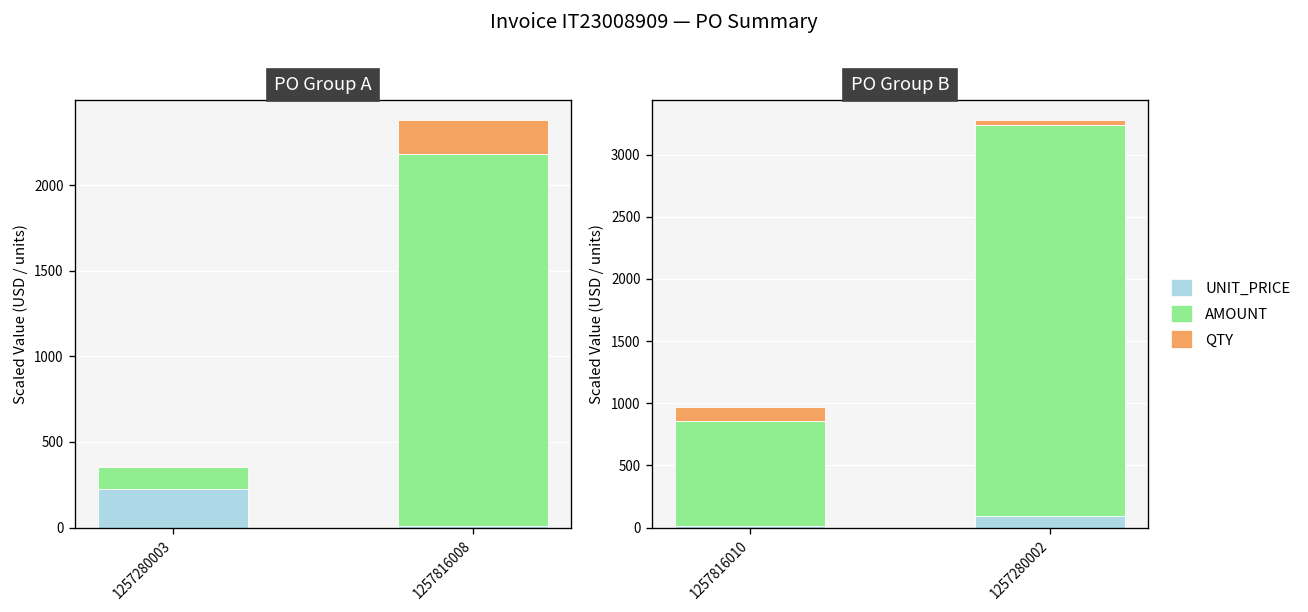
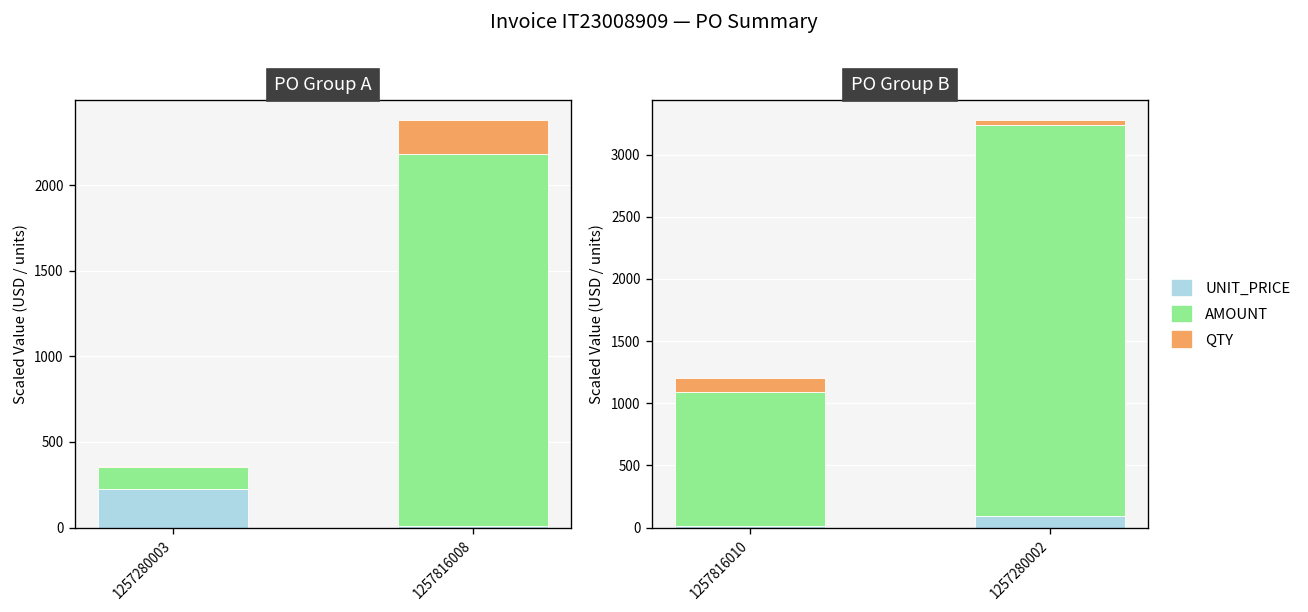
  {
    "PO Group A": {
      "UNIT_PRICE": {
        "1257280003": 220
      },
      "AMOUNT": {
        "1257280003": 130,
        "1257816008": 2170
      },
      "QTY": {
        "1257816008": 200
      }
    },
    "PO Group B": {
      "UNIT_PRICE": {
        "1257280002": 90
      },
      "AMOUNT": {
-       "1257816010": 850,
+       "1257816010": 1080,
        "1257280002": 3150
      },
      "QTY": {
        "1257816010": 120,
        "1257280002": 40
      }
    }
  }
